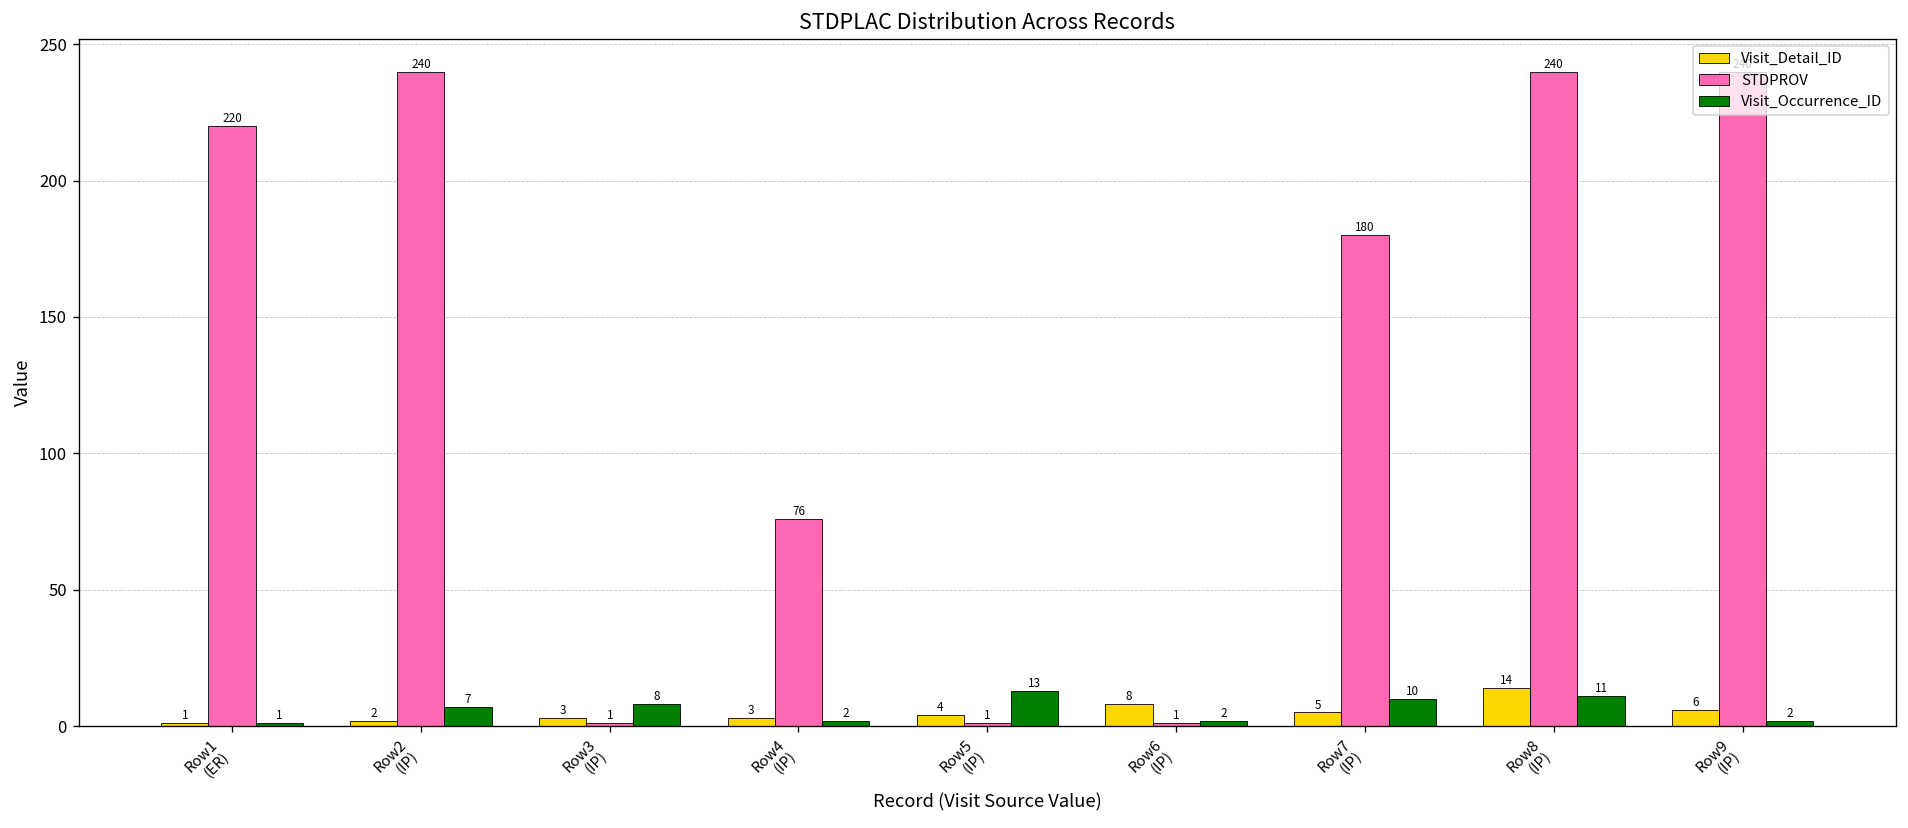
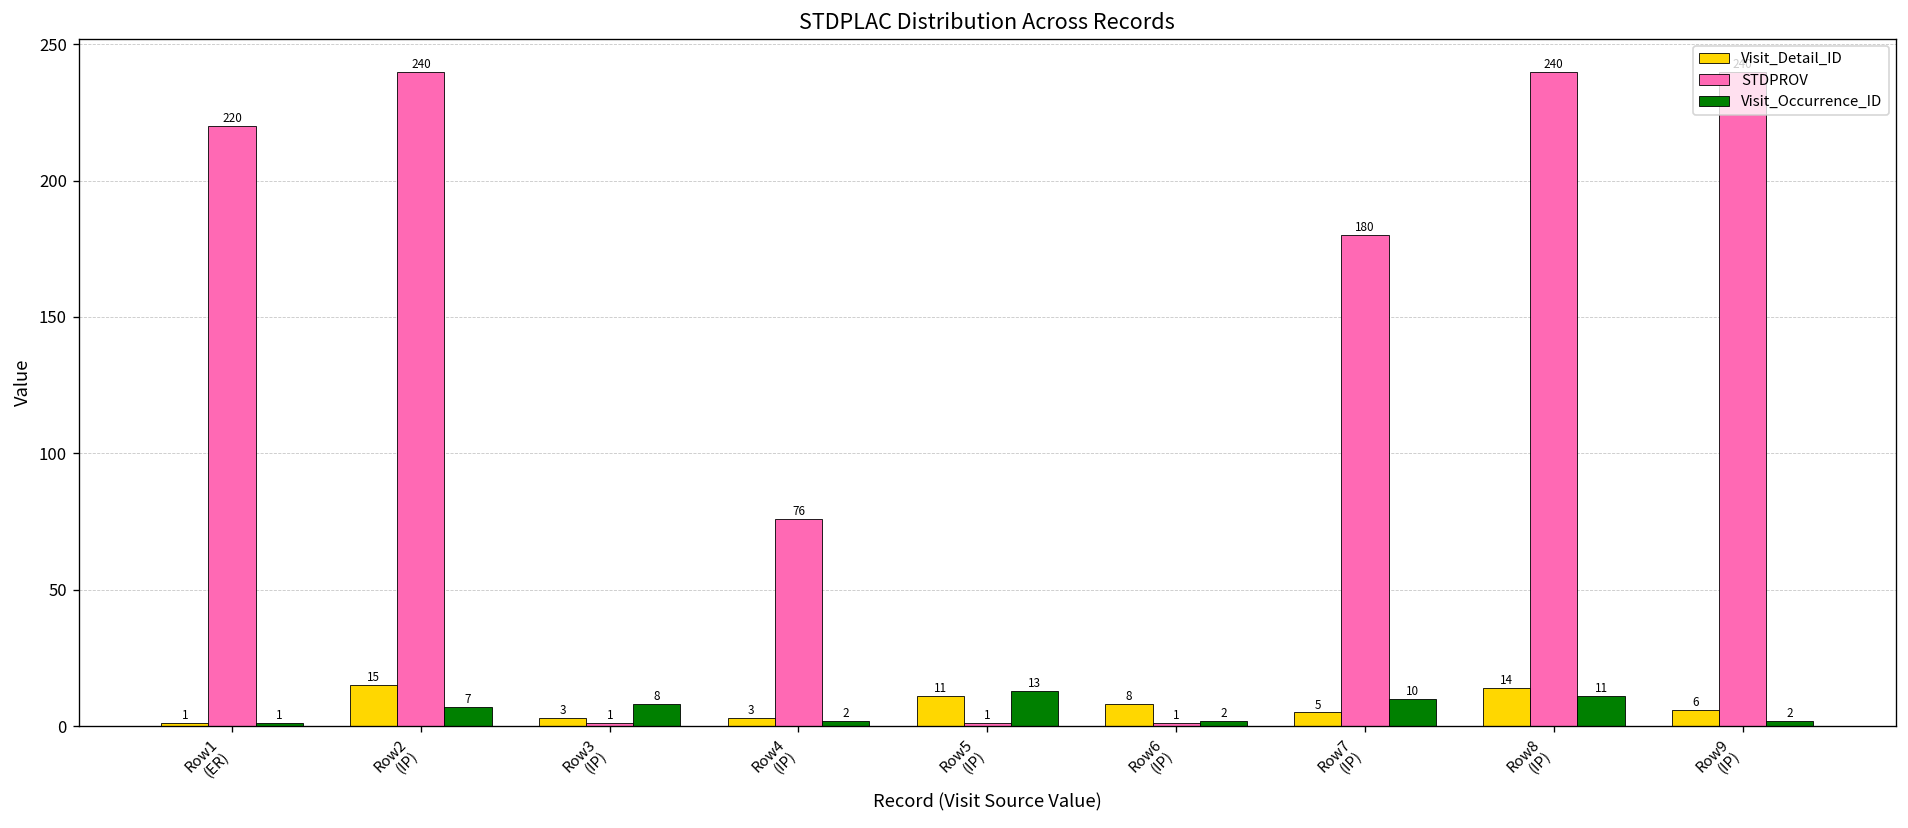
  {
    "Visit_Detail_ID": {
      "Row1 (ER)": 1,
-     "Row2 (IP)": 2,
+     "Row2 (IP)": 15,
      "Row3 (IP)": 3,
      "Row4 (IP)": 3,
-     "Row5 (IP)": 4,
+     "Row5 (IP)": 11,
      "Row6 (IP)": 8,
      "Row7 (IP)": 5,
      "Row8 (IP)": 14,
      "Row9 (IP)": 6
    },
    "STDPROV": {
      "Row1 (ER)": 220,
      "Row2 (IP)": 240,
      "Row3 (IP)": 1,
      "Row4 (IP)": 76,
      "Row5 (IP)": 1,
      "Row6 (IP)": 1,
      "Row7 (IP)": 180,
      "Row8 (IP)": 240
    },
    "Visit_Occurrence_ID": {
      "Row1 (ER)": 1,
      "Row2 (IP)": 7,
      "Row3 (IP)": 8,
      "Row4 (IP)": 2,
      "Row5 (IP)": 13,
      "Row6 (IP)": 2,
      "Row7 (IP)": 10,
      "Row8 (IP)": 11,
      "Row9 (IP)": 2
    }
  }
